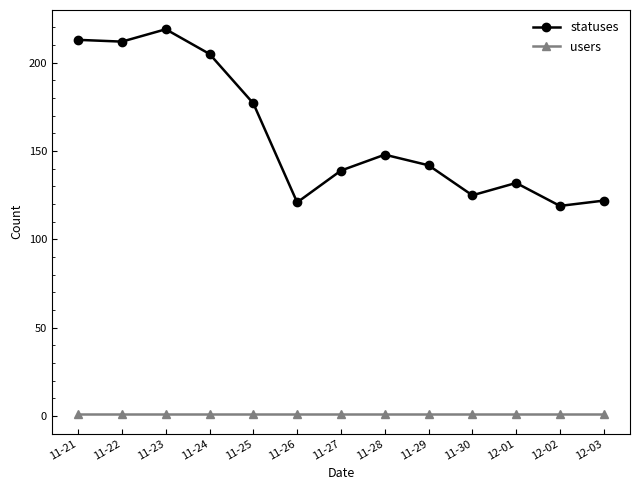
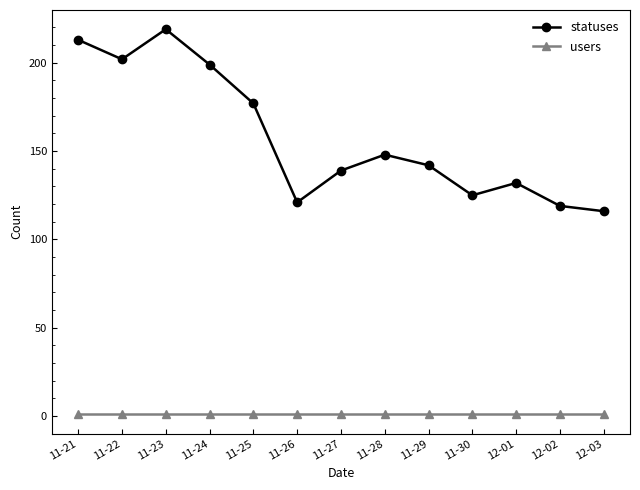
  {
    "statuses": {
      "11-21": 213,
-     "11-22": 212,
+     "11-22": 202,
      "11-23": 219,
-     "11-24": 205,
+     "11-24": 199,
      "11-25": 177,
      "11-26": 121,
      "11-27": 139,
      "11-28": 148,
      "11-29": 142,
      "11-30": 125,
      "12-01": 132,
      "12-02": 119,
-     "12-03": 122
+     "12-03": 116
    },
    "users": {
      "11-21": 1,
      "11-22": 1,
      "11-23": 1,
      "11-24": 1,
      "11-25": 1,
      "11-26": 1,
      "11-27": 1,
      "11-28": 1,
      "11-29": 1,
      "11-30": 1,
      "12-01": 1,
      "12-02": 1,
      "12-03": 1
    }
  }
